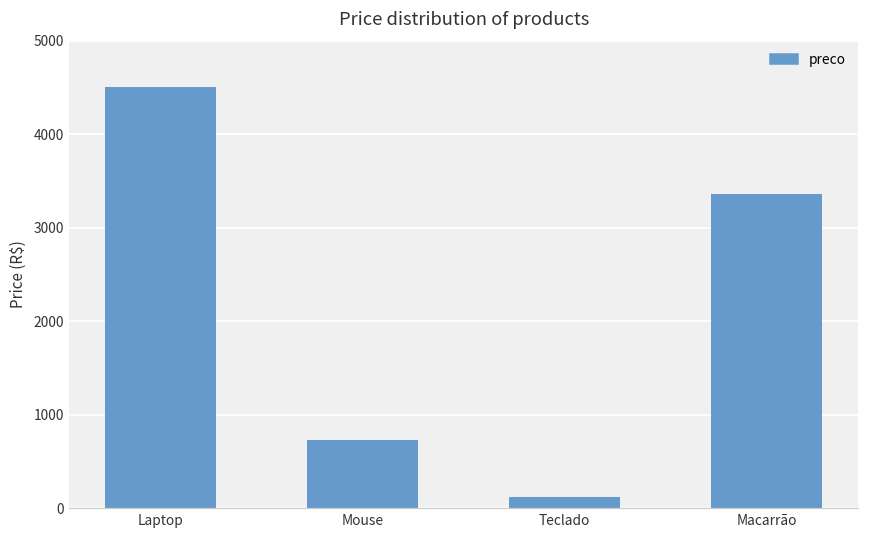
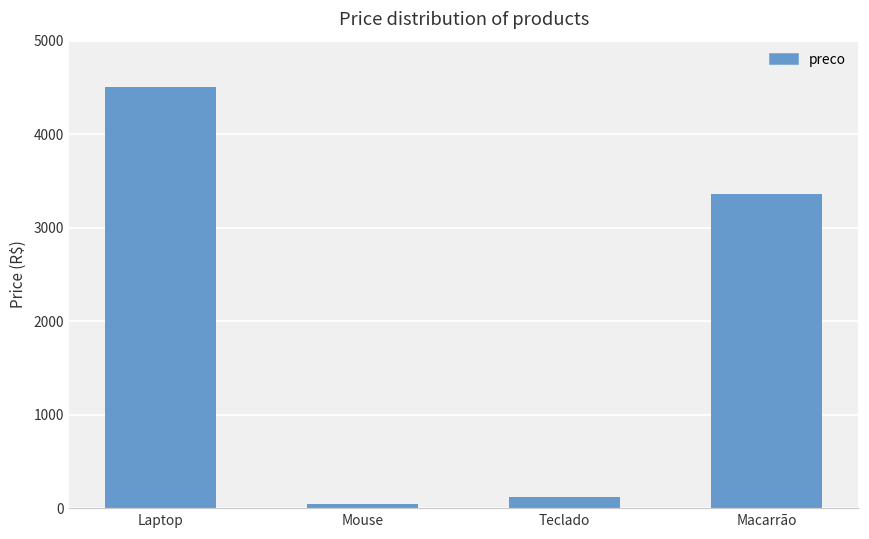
  {
    "Laptop": 4500,
-   "Mouse": 700,
+   "Mouse": 100,
    "Teclado": 100,
    "Macarrão": 3400
  }
